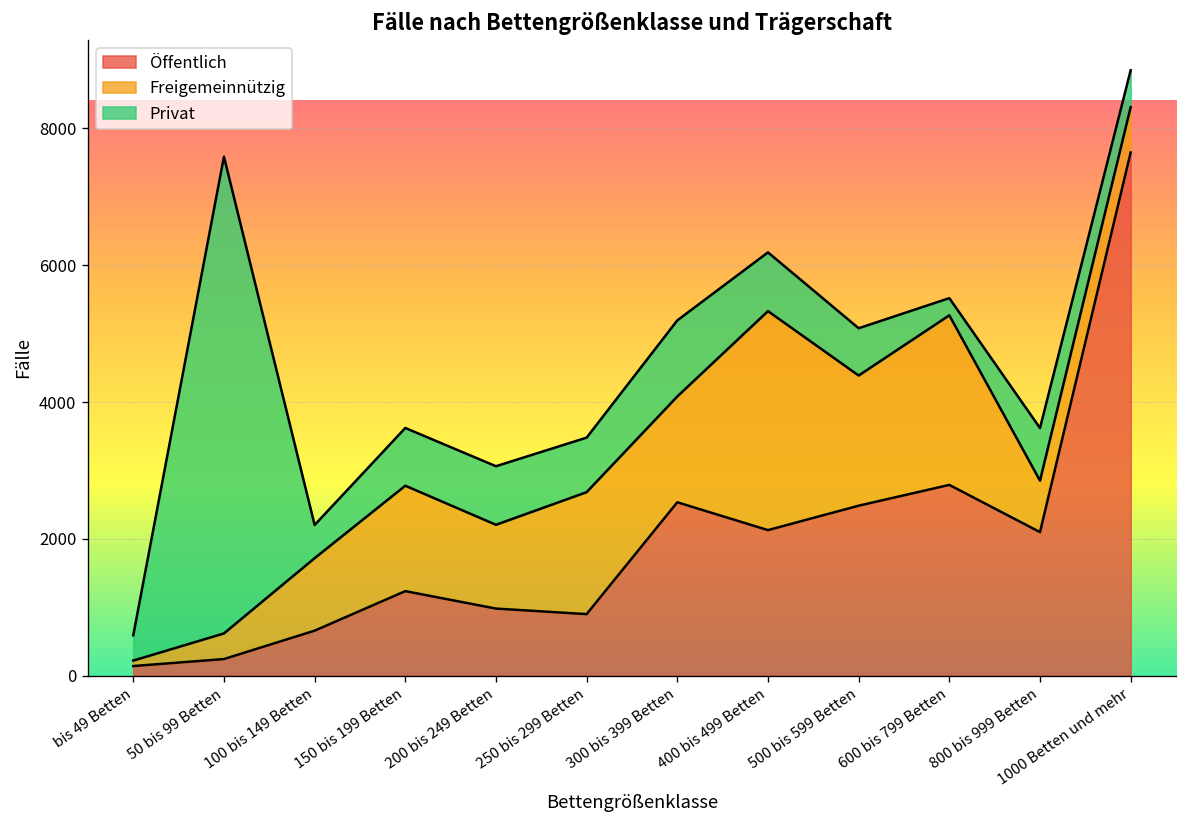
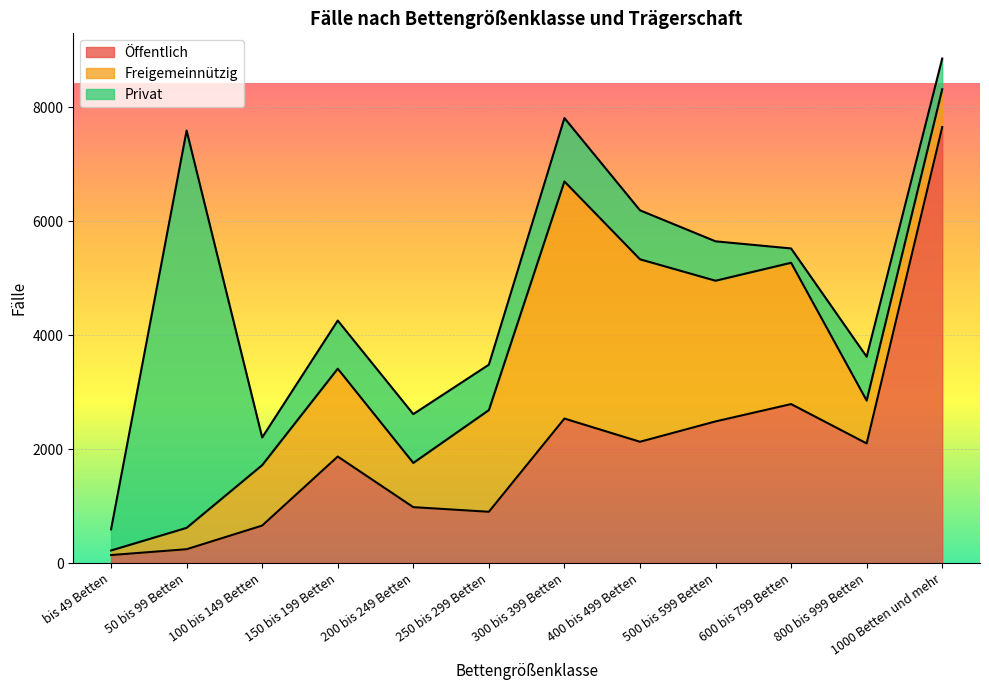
  {
    "Öffentlich": {
      "bis 49 Betten": 100,
      "50 bis 99 Betten": 200,
      "100 bis 149 Betten": 700,
-     "150 bis 199 Betten": 1200,
+     "150 bis 199 Betten": 1900,
      "200 bis 249 Betten": 1000,
      "250 bis 299 Betten": 900,
      "300 bis 399 Betten": 2500,
      "400 bis 499 Betten": 2100,
      "500 bis 599 Betten": 2500,
      "600 bis 799 Betten": 2800,
      "800 bis 999 Betten": 2100,
      "1000 Betten und mehr": 7600
    },
    "Freigemeinnützig": {
      "bis 49 Betten": 100,
      "50 bis 99 Betten": 400,
      "100 bis 149 Betten": 1100,
      "150 bis 199 Betten": 1500,
-     "200 bis 249 Betten": 1200,
+     "200 bis 249 Betten": 800,
      "250 bis 299 Betten": 1800,
-     "300 bis 399 Betten": 1500,
+     "300 bis 399 Betten": 4200,
      "400 bis 499 Betten": 3200,
-     "500 bis 599 Betten": 1900,
+     "500 bis 599 Betten": 2500,
      "600 bis 799 Betten": 2500,
      "800 bis 999 Betten": 800,
      "1000 Betten und mehr": 700
    },
    "Privat": {
      "bis 49 Betten": 400,
      "50 bis 99 Betten": 7000,
      "100 bis 149 Betten": 500,
      "150 bis 199 Betten": 800,
      "200 bis 249 Betten": 900,
      "250 bis 299 Betten": 800,
      "300 bis 399 Betten": 1100,
      "400 bis 499 Betten": 900,
      "500 bis 599 Betten": 700,
      "600 bis 799 Betten": 300,
      "800 bis 999 Betten": 800,
      "1000 Betten und mehr": 500
    }
  }
